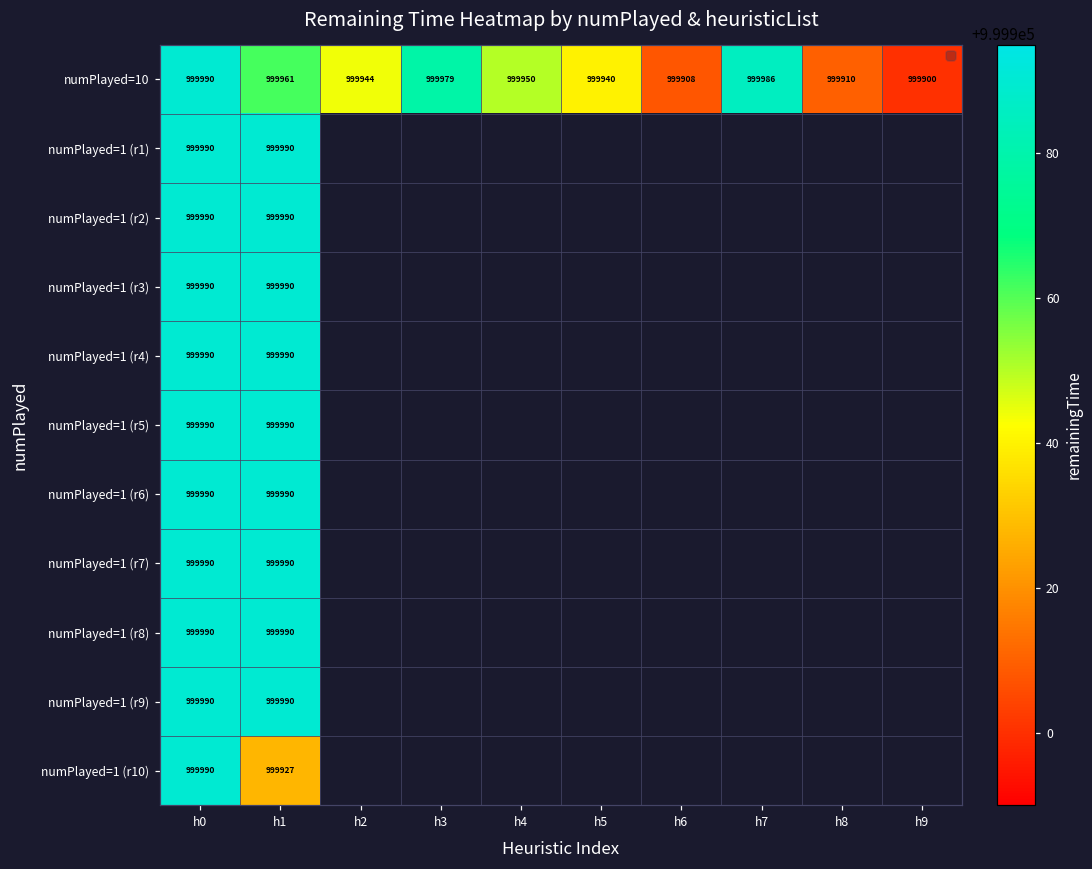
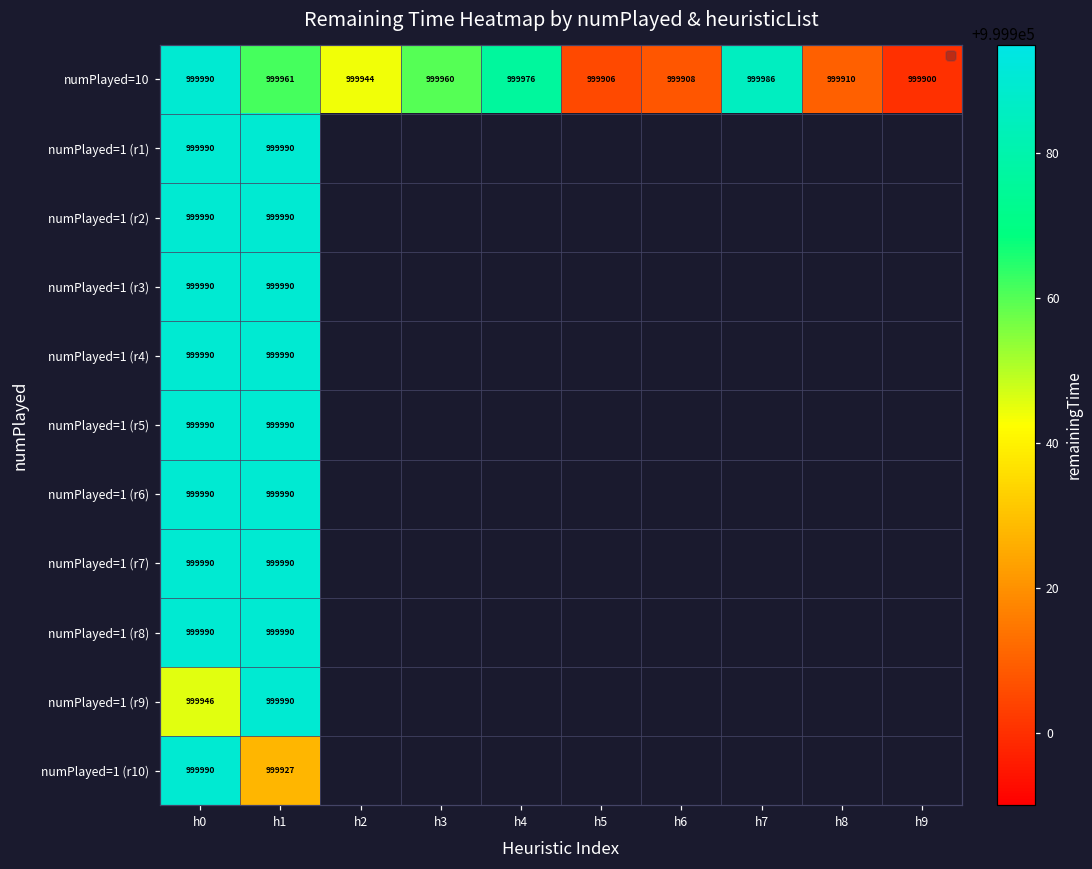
  {
    "numPlayed=10": {
      "h0": 999990,
      "h1": 999961,
      "h2": 999944,
-     "h3": 999979,
-     "h4": 999950,
-     "h5": 999940,
+     "h3": 999960,
+     "h4": 999976,
+     "h5": 999906,
      "h6": 999908,
      "h7": 999986,
      "h8": 999910,
      "h9": 999900
    },
    "numPlayed=1 (r1)": {
      "h0": 999990,
      "h1": 999990
    },
    "numPlayed=1 (r2)": {
      "h0": 999990,
      "h1": 999990
    },
    "numPlayed=1 (r3)": {
      "h0": 999990,
      "h1": 999990
    },
    "numPlayed=1 (r4)": {
      "h0": 999990,
      "h1": 999990
    },
    "numPlayed=1 (r5)": {
      "h0": 999990,
      "h1": 999990
    },
    "numPlayed=1 (r6)": {
      "h0": 999990,
      "h1": 999990
    },
    "numPlayed=1 (r7)": {
      "h0": 999990,
      "h1": 999990
    },
    "numPlayed=1 (r8)": {
      "h0": 999990,
      "h1": 999990
    },
    "numPlayed=1 (r9)": {
-     "h0": 999990,
+     "h0": 999946,
      "h1": 999990
    },
    "numPlayed=1 (r10)": {
      "h0": 999990,
      "h1": 999927
    }
  }
